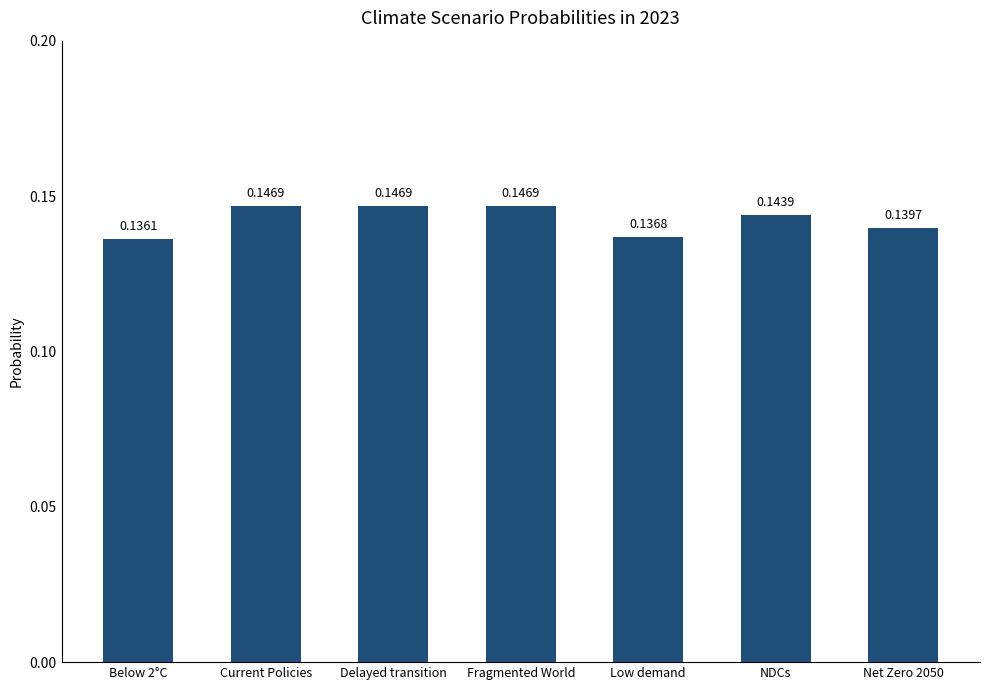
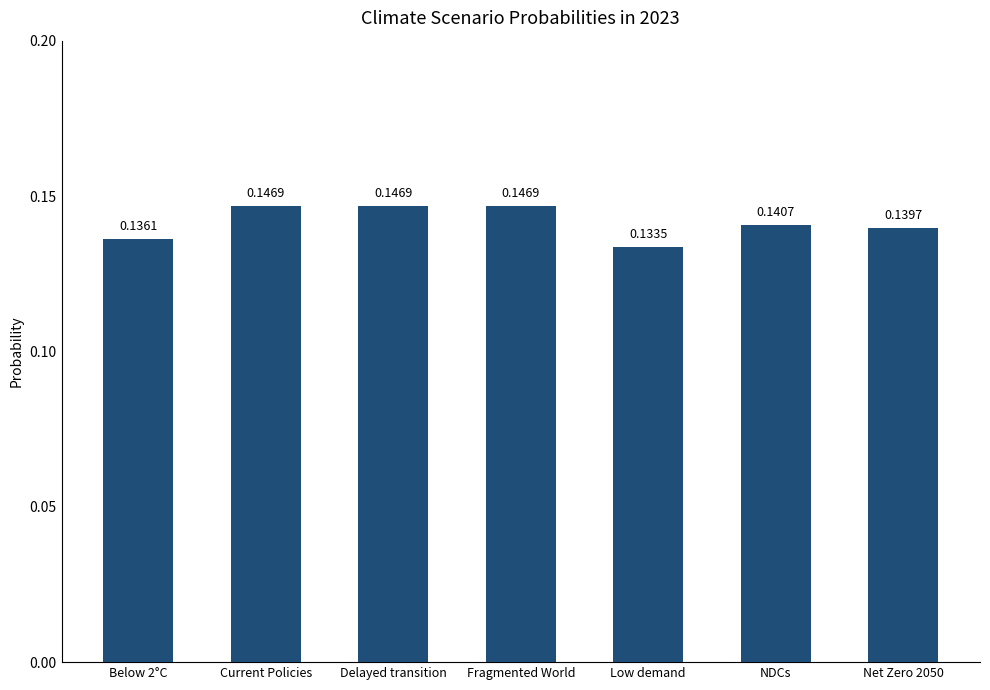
  {
    "Below 2°C": 0.1361,
    "Current Policies": 0.1469,
    "Delayed transition": 0.1469,
    "Fragmented World": 0.1469,
-   "Low demand": 0.1368,
-   "NDCs": 0.1439,
+   "Low demand": 0.1335,
+   "NDCs": 0.1407,
    "Net Zero 2050": 0.1397
  }
